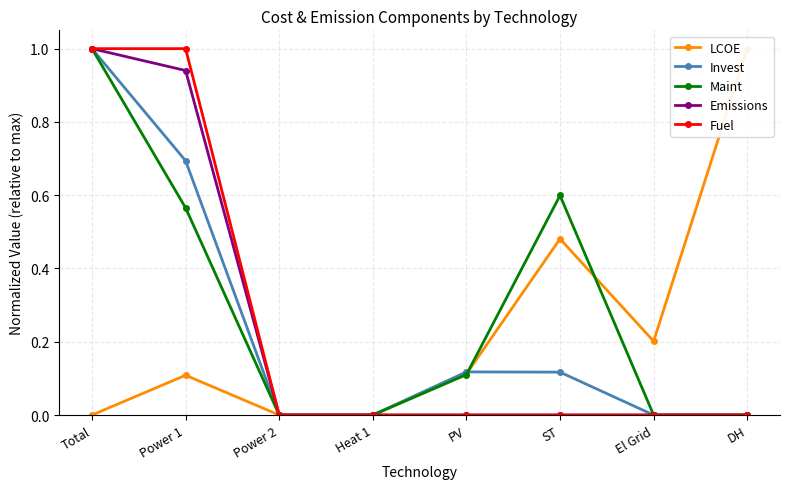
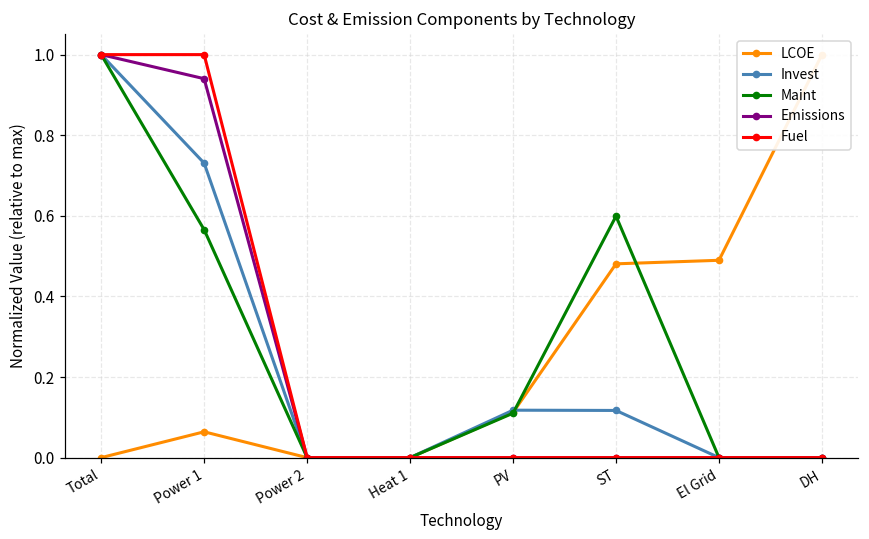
  {
    "LCOE": {
      "Total": 0.00,
-     "Power 1": 0.11,
+     "Power 1": 0.06,
      "ST": 0.48,
-     "El Grid": 0.20
+     "El Grid": 0.49
    },
    "Invest": {
-     "Power 1": 0.69,
+     "Power 1": 0.73,
      "ST": 0.12
    },
    "Maint": {
      "Power 1": 0.57,
      "ST": 0.60
    },
    "Emissions": {
      "Power 1": 0.94
    },
    "Fuel": {
      "Power 1": 1.00
    }
  }
